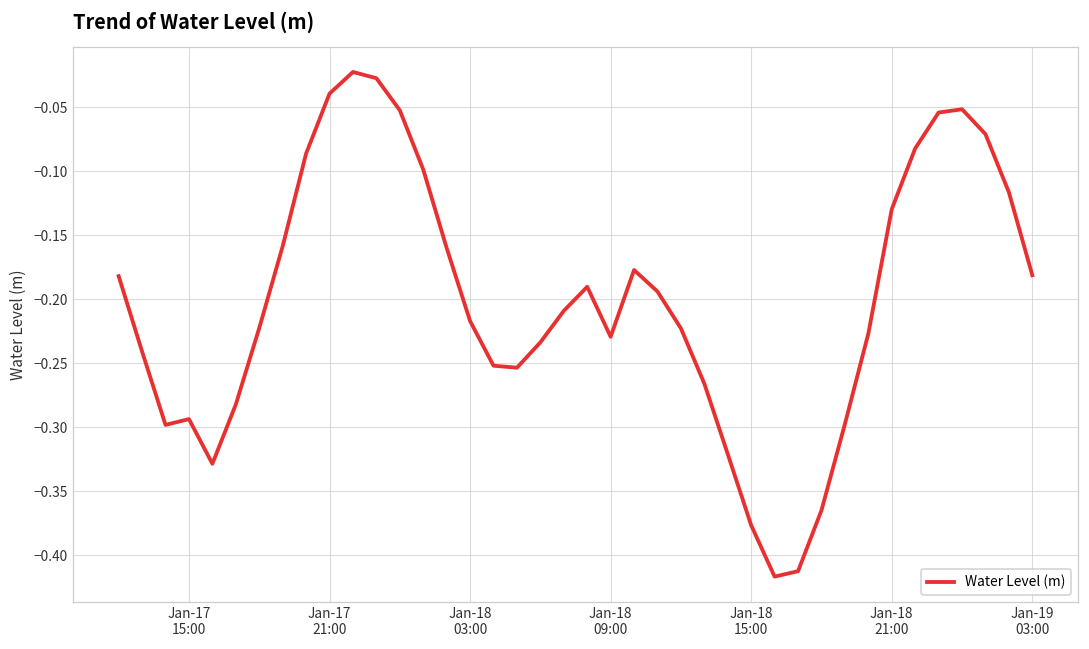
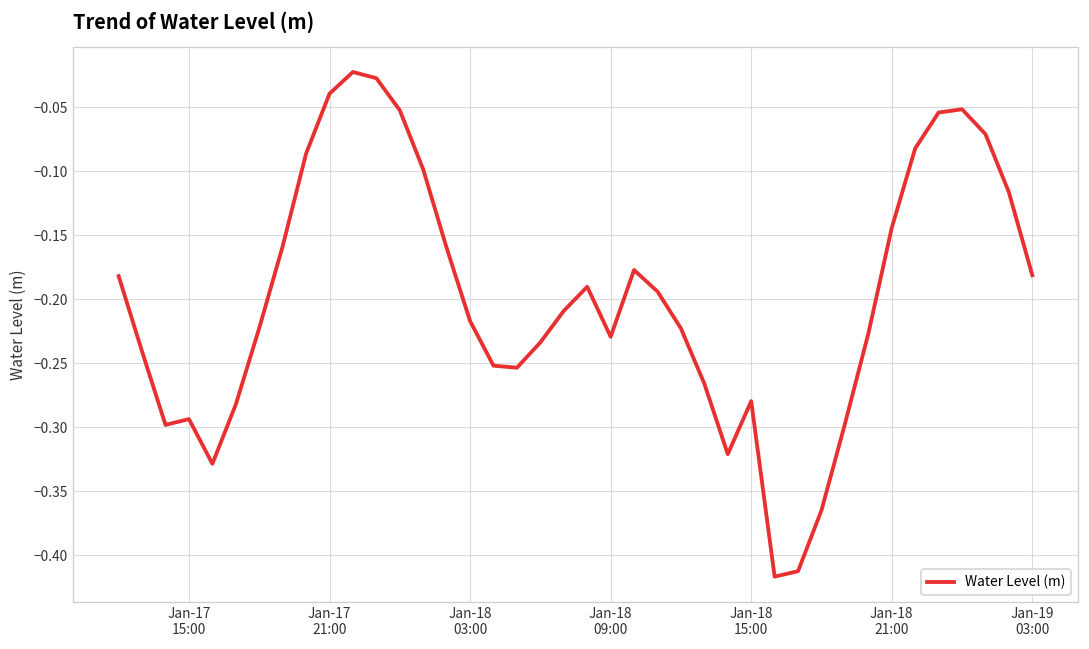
  {
    "Jan-17 15:00": -0.294,
    "Jan-17 21:00": -0.039,
    "Jan-18 03:00": -0.217,
    "Jan-18 09:00": -0.229,
-   "Jan-18 15:00": -0.377,
-   "Jan-18 21:00": -0.130,
+   "Jan-18 15:00": -0.280,
+   "Jan-18 21:00": -0.144,
    "Jan-19 03:00": -0.181
  }
